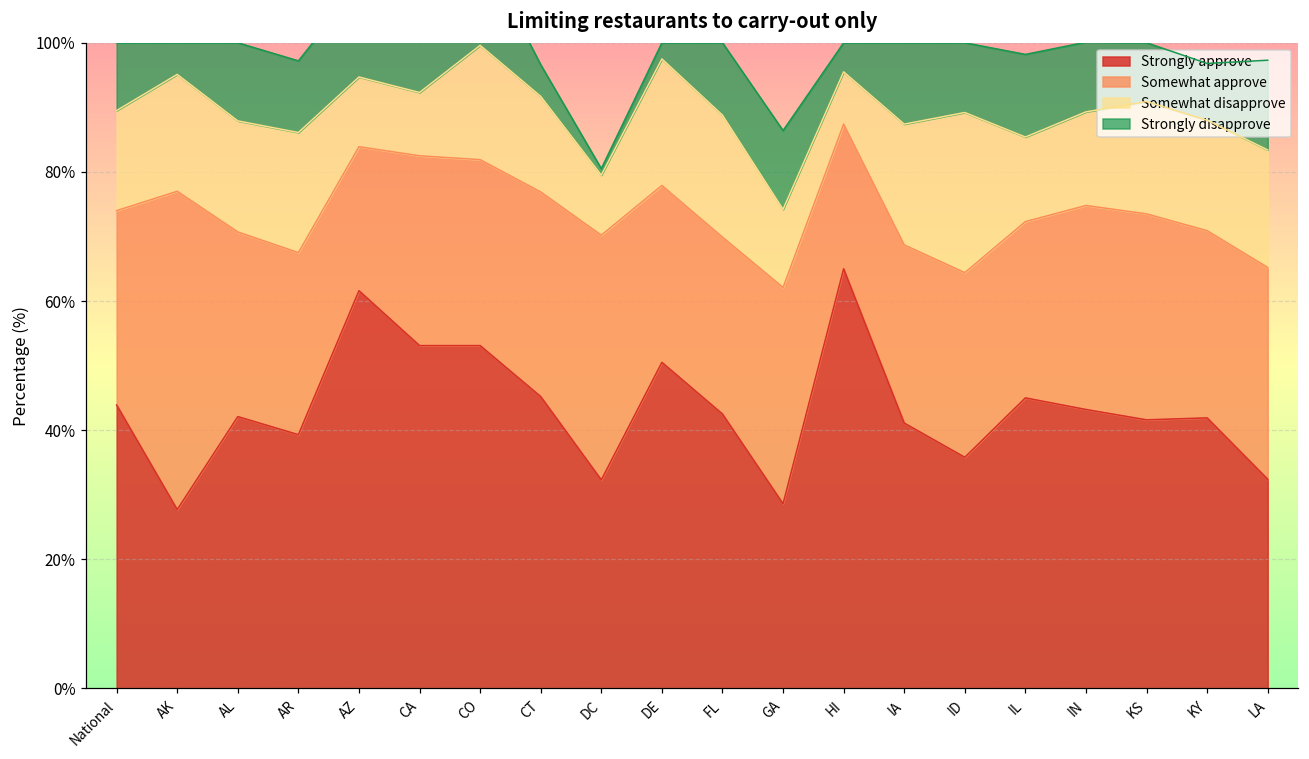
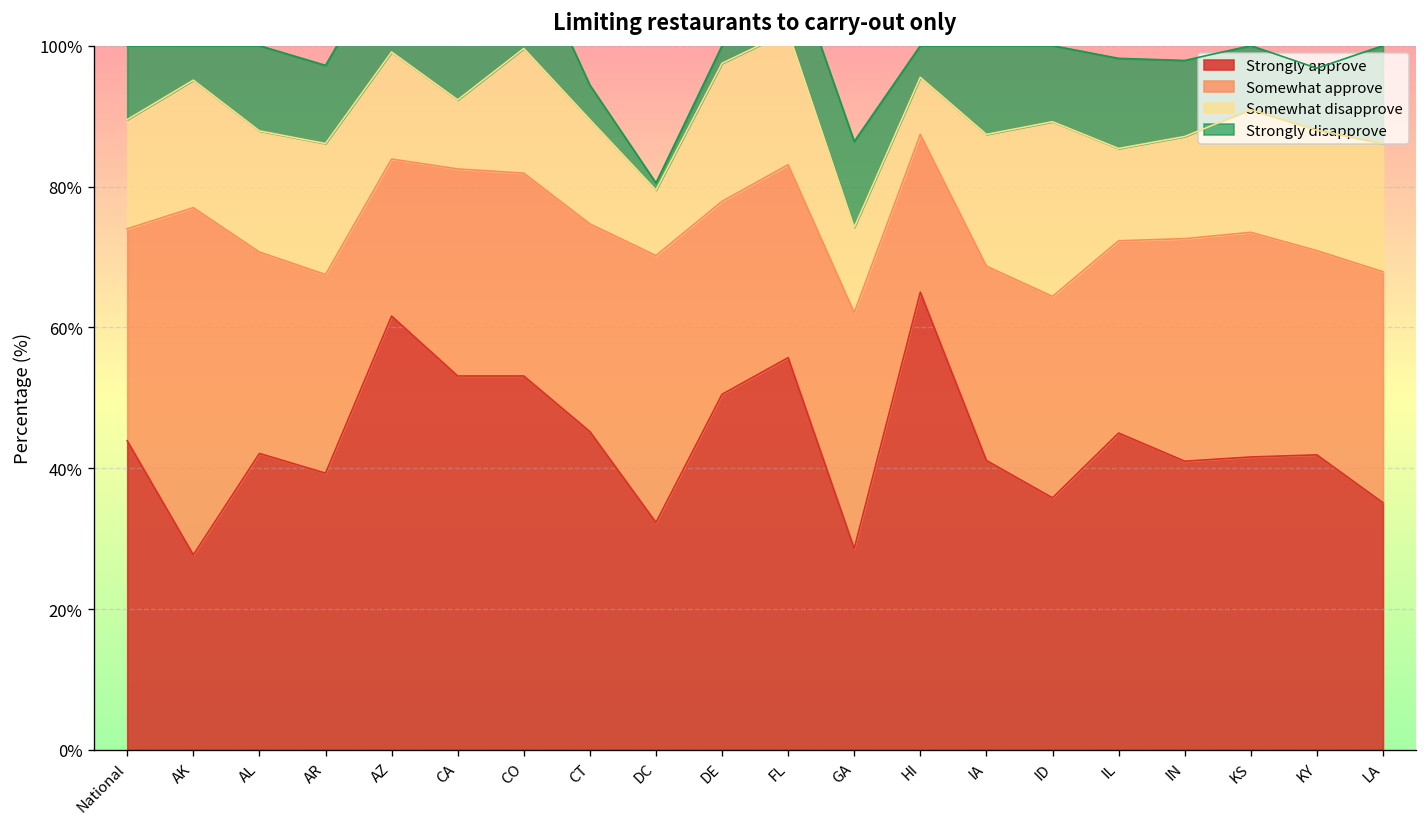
  {
    "Strongly approve": {
      "National": "44%",
      "AK": "28%",
      "AL": "42%",
      "AR": "39%",
      "AZ": "62%",
      "CA": "53%",
      "CO": "53%",
      "CT": "45%",
      "DC": "32%",
      "DE": "51%",
-     "FL": "43%",
+     "FL": "56%",
      "GA": "29%",
      "HI": "65%",
      "IA": "41%",
      "ID": "36%",
      "IL": "45%",
-     "IN": "43%",
+     "IN": "41%",
      "KS": "42%",
      "KY": "42%",
-     "LA": "32%"
+     "LA": "35%"
    },
    "Somewhat approve": {
      "National": "30%",
      "AK": "49%",
      "AL": "29%",
      "AR": "28%",
      "AZ": "22%",
      "CA": "29%",
      "CO": "29%",
-     "CT": "32%",
+     "CT": "30%",
      "DC": "38%",
      "DE": "27%",
      "FL": "27%",
      "GA": "34%",
      "HI": "22%",
      "IA": "28%",
      "ID": "29%",
      "IL": "27%",
      "IN": "32%",
      "KS": "32%",
      "KY": "29%",
      "LA": "33%"
    },
    "Somewhat disapprove": {
      "National": "16%",
      "AK": "18%",
      "AL": "17%",
      "AR": "19%",
-     "AZ": "11%",
+     "AZ": "15%",
      "CA": "10%",
      "CO": "18%",
      "CT": "15%",
      "DC": "9%",
      "DE": "20%",
      "GA": "12%",
      "HI": "8%",
      "IA": "19%",
      "ID": "25%",
      "IL": "13%",
      "IN": "15%"
    },
    "Strongly disapprove": {
      "National": "11%",
      "AK": "5%",
      "AL": "12%",
      "AR": "11%",
      "CA": "8%",
      "CT": "5%",
      "DC": "1%",
      "DE": "3%",
      "GA": "12%",
      "HI": "5%",
      "IA": "13%",
      "ID": "11%",
      "IL": "13%",
      "IN": "11%",
      "KS": "9%"
    }
  }
